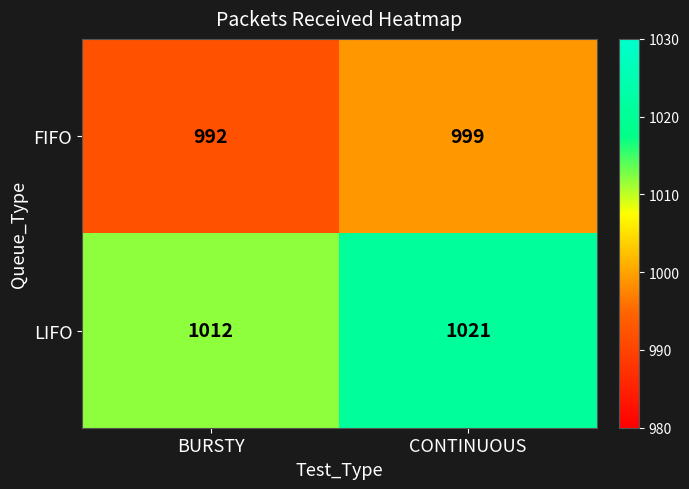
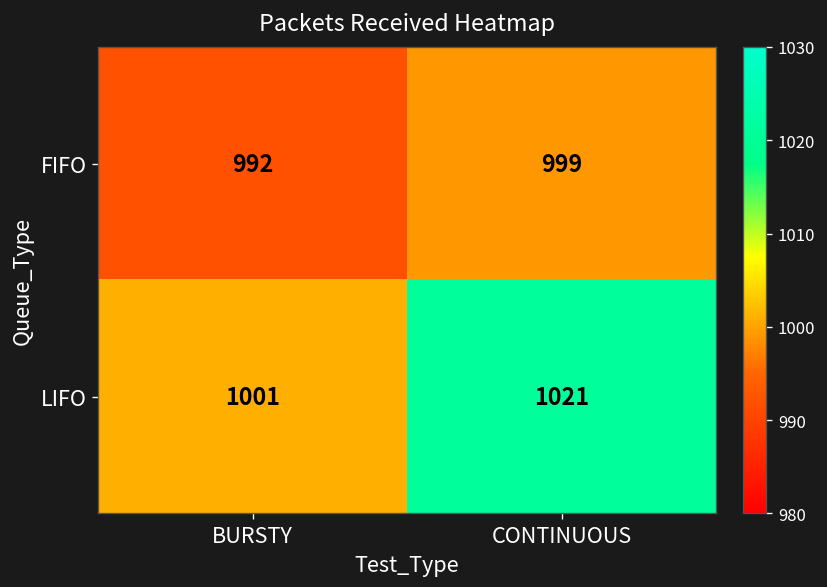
  {
    "FIFO": {
      "BURSTY": 992,
      "CONTINUOUS": 999
    },
    "LIFO": {
-     "BURSTY": 1012,
+     "BURSTY": 1001,
      "CONTINUOUS": 1021
    }
  }
